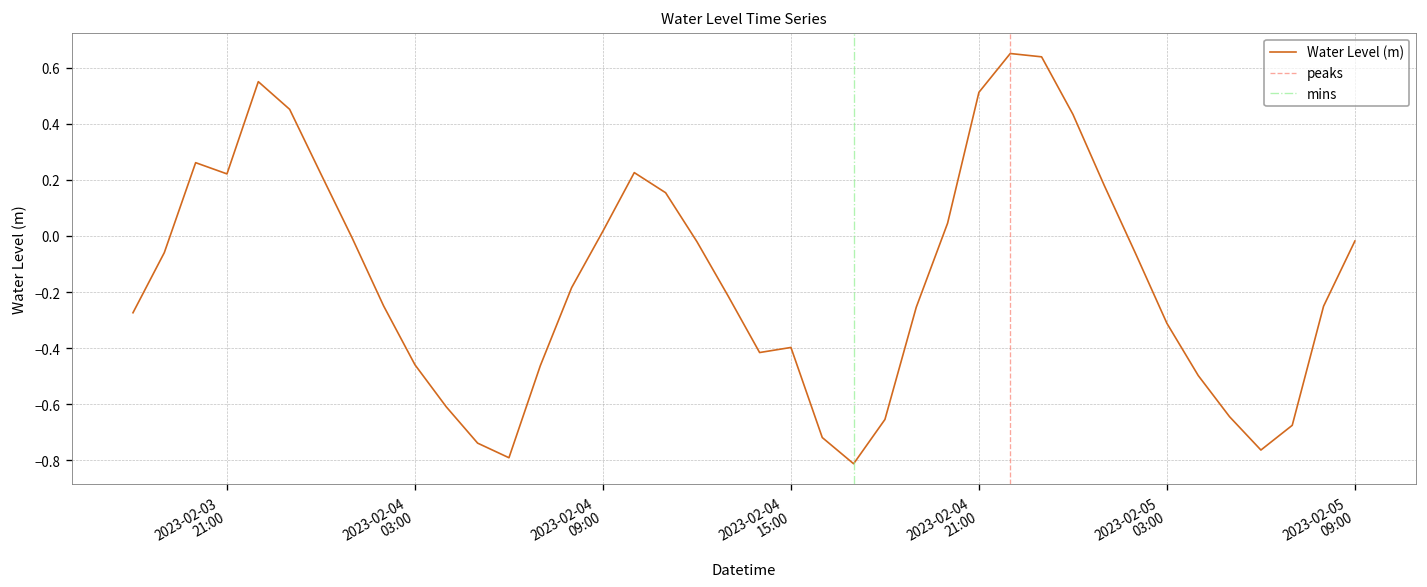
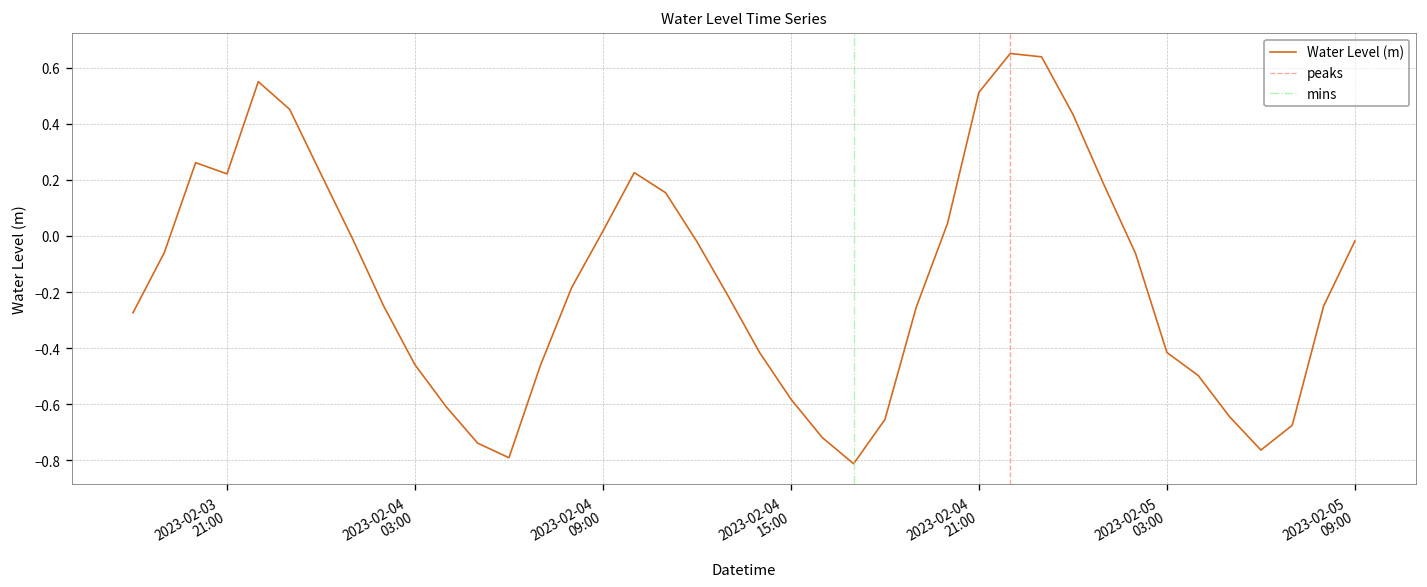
  {
    "2023-02-03 21:00": 0.22,
    "2023-02-04 03:00": -0.46,
    "2023-02-04 09:00": 0.02,
-   "2023-02-04 15:00": -0.40,
+   "2023-02-04 15:00": -0.58,
    "2023-02-04 21:00": 0.51,
-   "2023-02-05 03:00": -0.31,
+   "2023-02-05 03:00": -0.42,
    "2023-02-05 09:00": -0.02
  }
